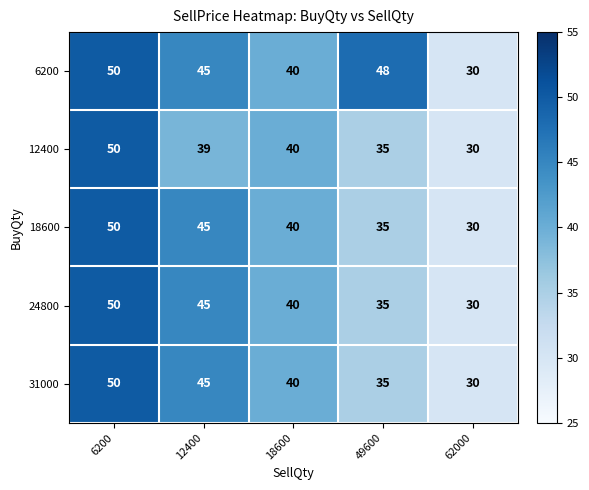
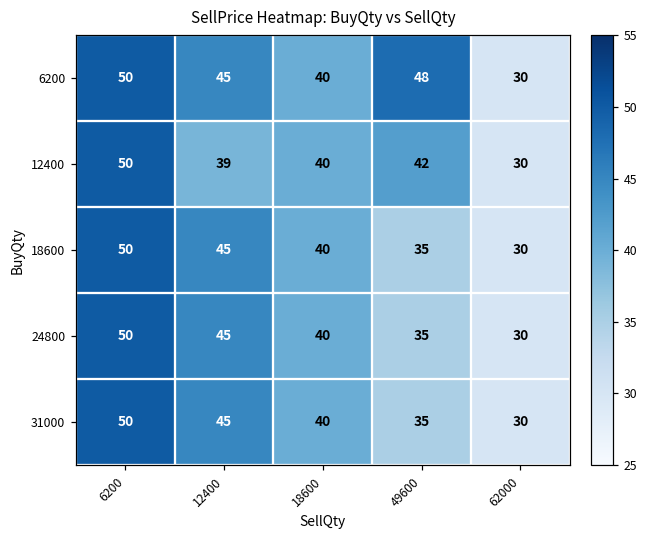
  {
    "6200": {
      "6200": 50,
      "12400": 45,
      "18600": 40,
      "49600": 48,
      "62000": 30
    },
    "12400": {
      "6200": 50,
      "12400": 39,
      "18600": 40,
-     "49600": 35,
+     "49600": 42,
      "62000": 30
    },
    "18600": {
      "6200": 50,
      "12400": 45,
      "18600": 40,
      "49600": 35,
      "62000": 30
    },
    "24800": {
      "6200": 50,
      "12400": 45,
      "18600": 40,
      "49600": 35,
      "62000": 30
    },
    "31000": {
      "6200": 50,
      "12400": 45,
      "18600": 40,
      "49600": 35,
      "62000": 30
    }
  }
